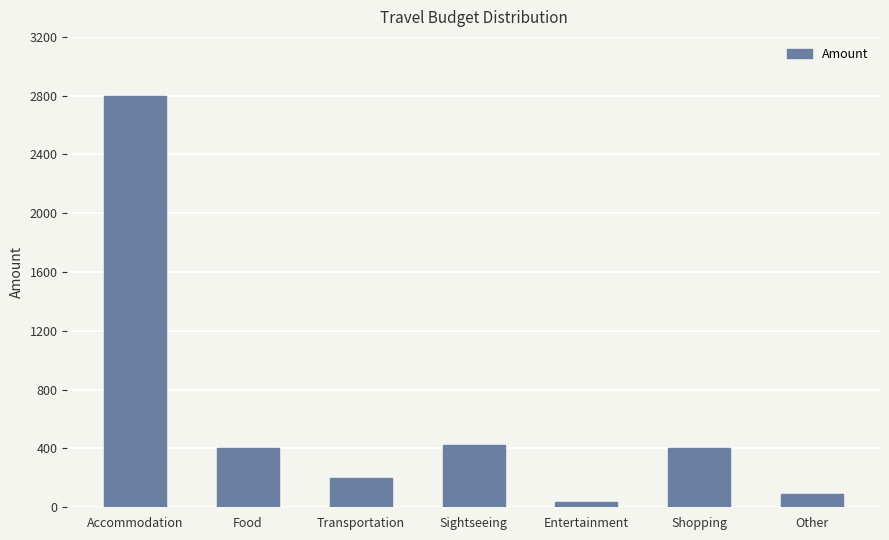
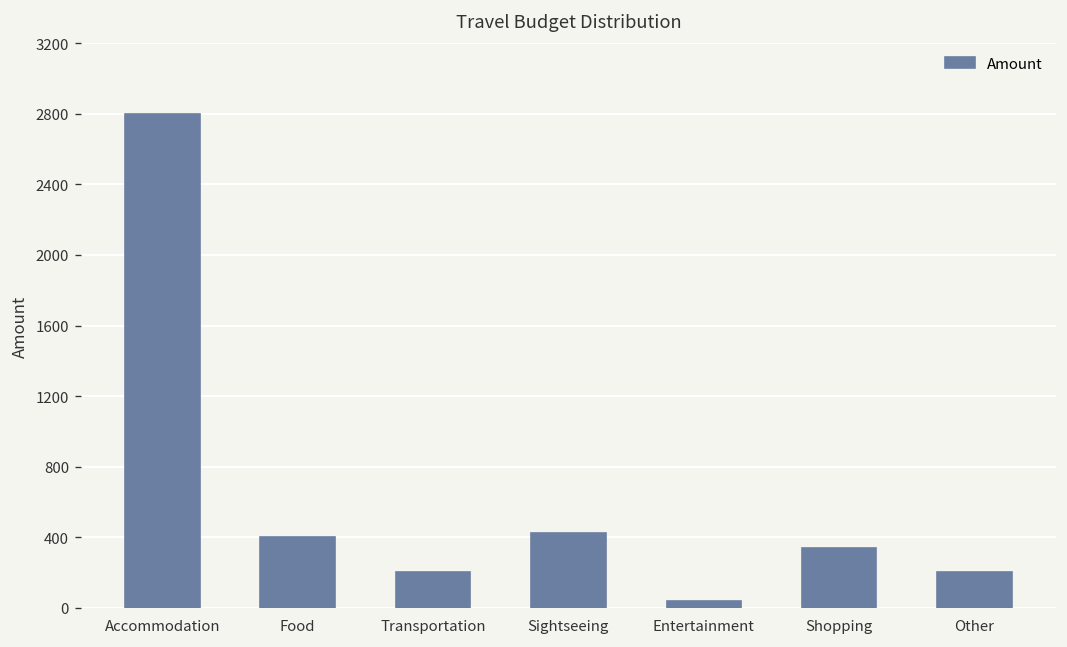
  {
    "Accommodation": 2800,
    "Food": 400,
    "Transportation": 200,
    "Sightseeing": 430,
    "Entertainment": 40,
-   "Shopping": 400,
-   "Other": 90
+   "Shopping": 340,
+   "Other": 200
  }
